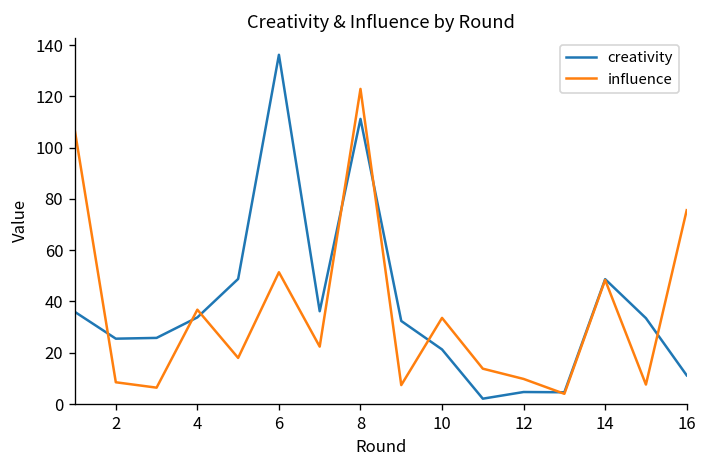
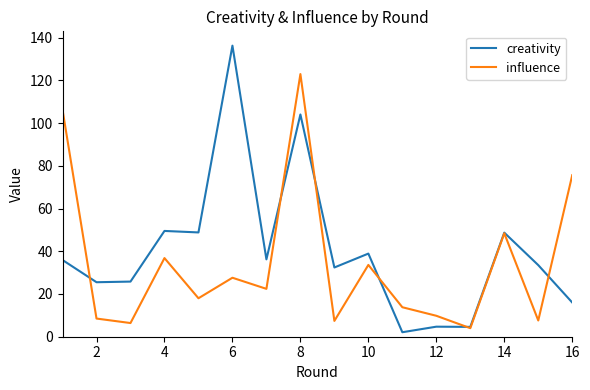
  {
    "creativity": {
      "2": 26,
-     "4": 34,
+     "4": 50,
      "6": 136,
-     "8": 111,
-     "10": 21,
+     "8": 104,
+     "10": 39,
      "12": 5,
-     "16": 11
+     "16": 16
    },
    "influence": {
      "2": 9,
      "4": 37,
-     "6": 51,
+     "6": 28,
      "8": 123,
      "10": 34,
      "12": 10,
      "16": 76
    }
  }
